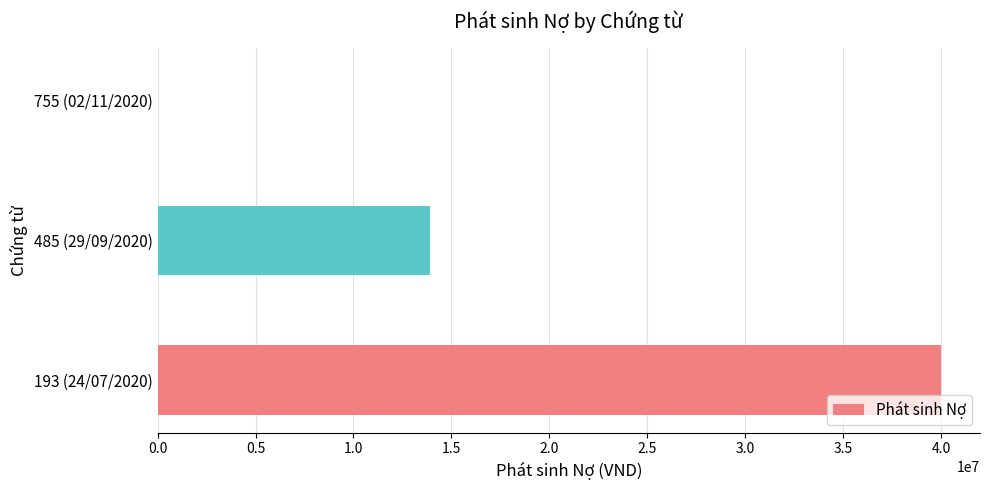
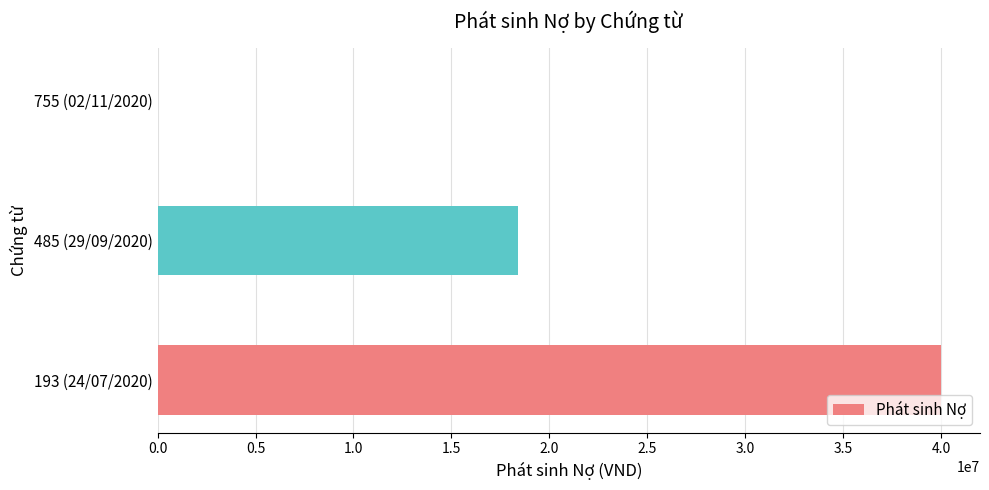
  {
-   "485 (29/09/2020)": 13900000,
+   "485 (29/09/2020)": 18400000,
    "193 (24/07/2020)": 40000000
  }
